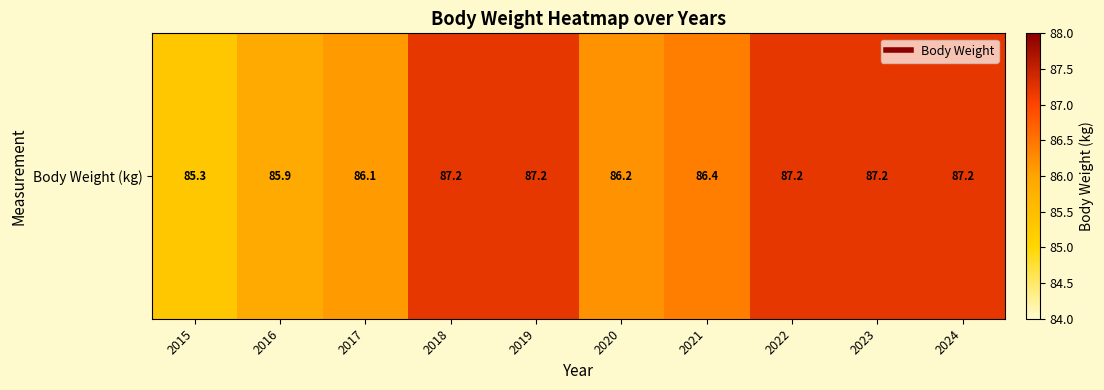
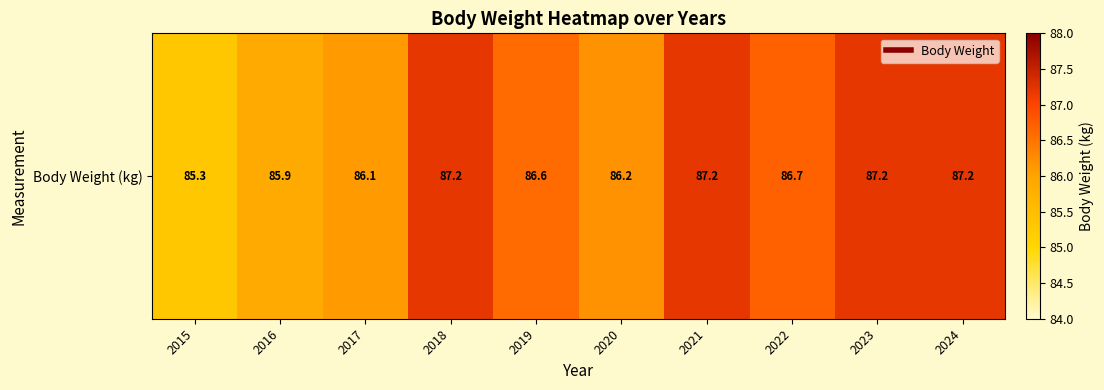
  {
    "Body Weight (kg)": {
      "2015": 85.3,
      "2016": 85.9,
      "2017": 86.1,
      "2018": 87.2,
-     "2019": 87.2,
+     "2019": 86.6,
      "2020": 86.2,
-     "2021": 86.4,
-     "2022": 87.2,
+     "2021": 87.2,
+     "2022": 86.7,
      "2023": 87.2,
      "2024": 87.2
    }
  }
